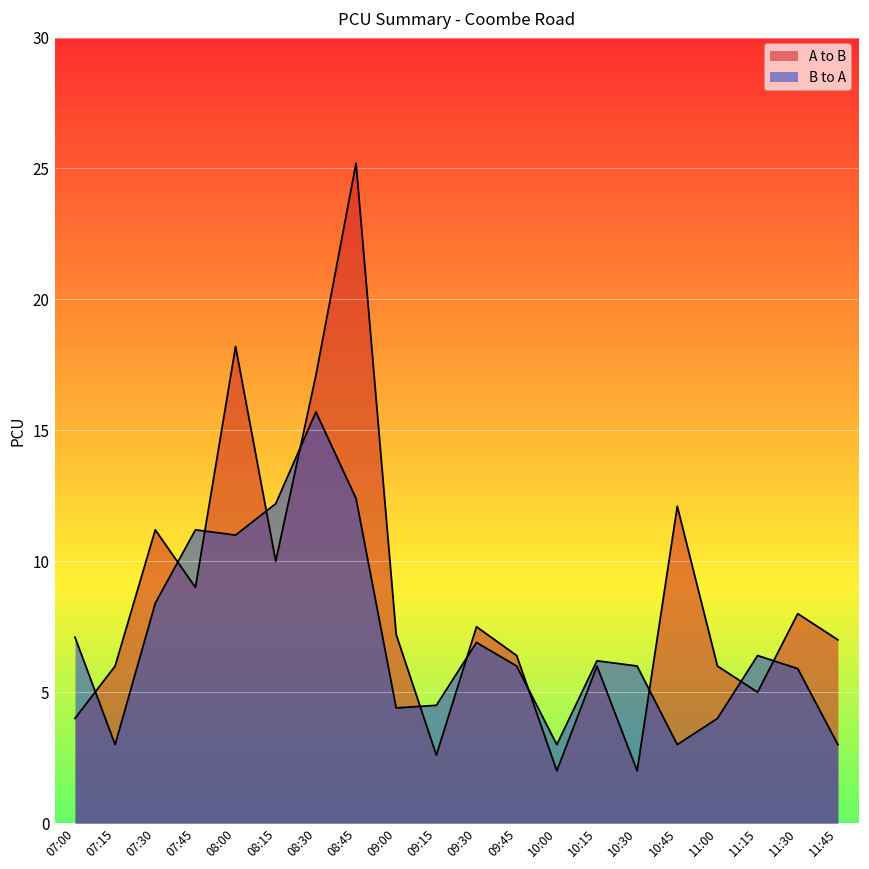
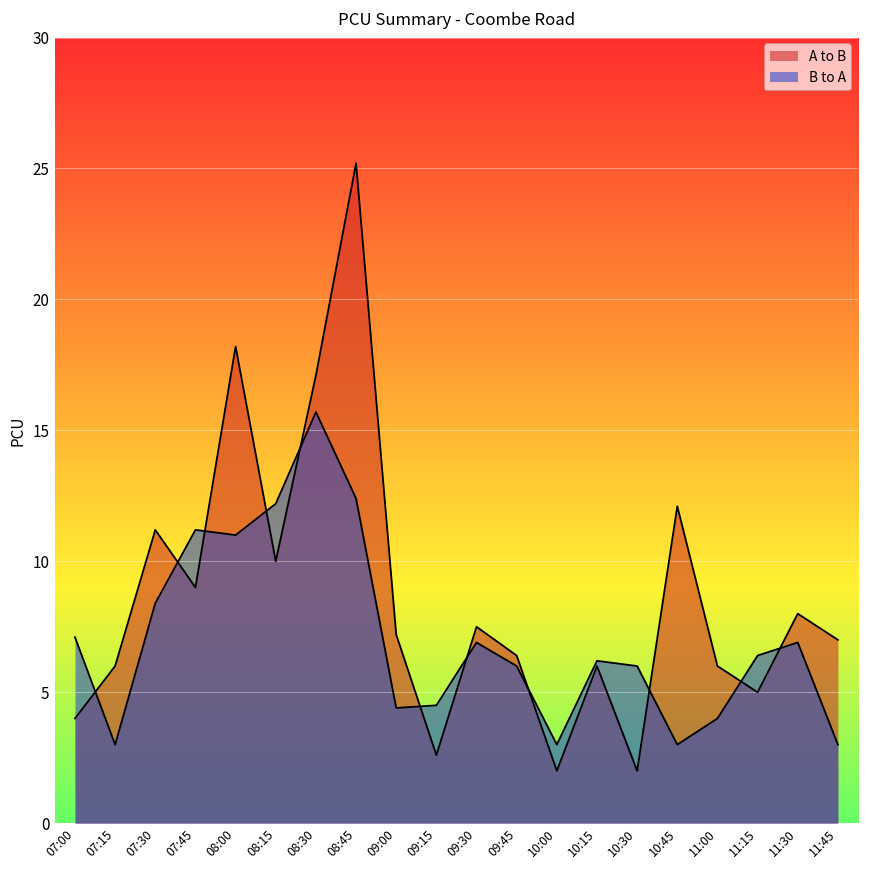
  {
    "A to B": {
      "07:00": 4.0,
      "07:15": 6.0,
      "07:30": 11.2,
      "07:45": 9.0,
      "08:00": 18.2,
      "08:15": 10.0,
      "08:30": 17.1,
      "08:45": 25.2,
      "09:00": 7.2,
      "09:15": 2.6,
      "09:30": 7.5,
      "09:45": 6.4,
      "10:00": 2.0,
      "10:15": 6.0,
      "10:30": 2.0,
      "10:45": 12.1,
      "11:00": 6.0,
      "11:15": 5.0,
      "11:30": 8.0,
      "11:45": 7.0
    },
    "B to A": {
      "07:00": 7.1,
      "07:15": 3.0,
      "07:30": 8.4,
      "07:45": 11.2,
      "08:00": 11.0,
      "08:15": 12.2,
      "08:30": 15.7,
      "08:45": 12.4,
      "09:00": 4.4,
      "09:15": 4.5,
      "09:30": 6.9,
      "09:45": 6.0,
      "10:00": 3.0,
      "10:15": 6.2,
      "10:30": 6.0,
      "10:45": 3.0,
      "11:00": 4.0,
      "11:15": 6.4,
-     "11:30": 5.9,
+     "11:30": 6.9,
      "11:45": 3.0
    }
  }
